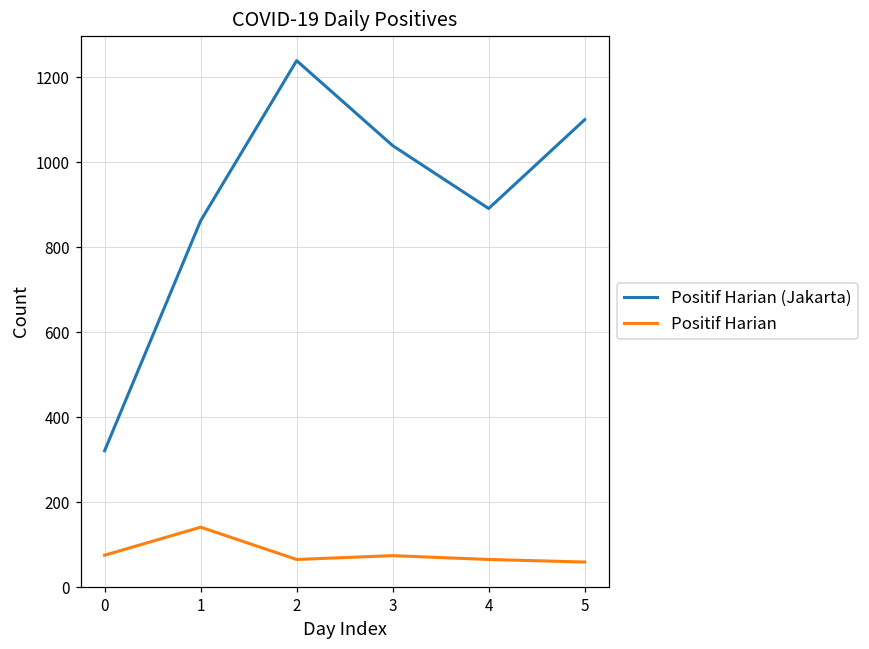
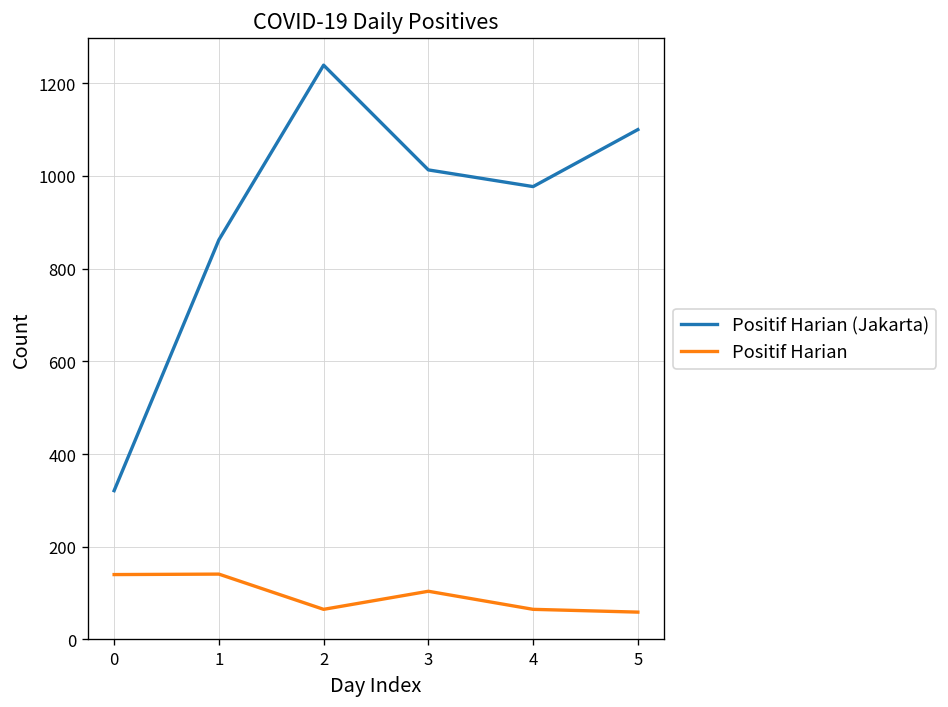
  {
    "Positif Harian (Jakarta)": {
      "0": 320,
      "1": 860,
      "2": 1240,
-     "3": 1040,
-     "4": 890,
+     "3": 1010,
+     "4": 980,
      "5": 1100
    },
    "Positif Harian": {
-     "0": 80,
+     "0": 140,
      "1": 140,
      "2": 70,
-     "3": 70,
+     "3": 100,
      "4": 70,
      "5": 60
    }
  }
